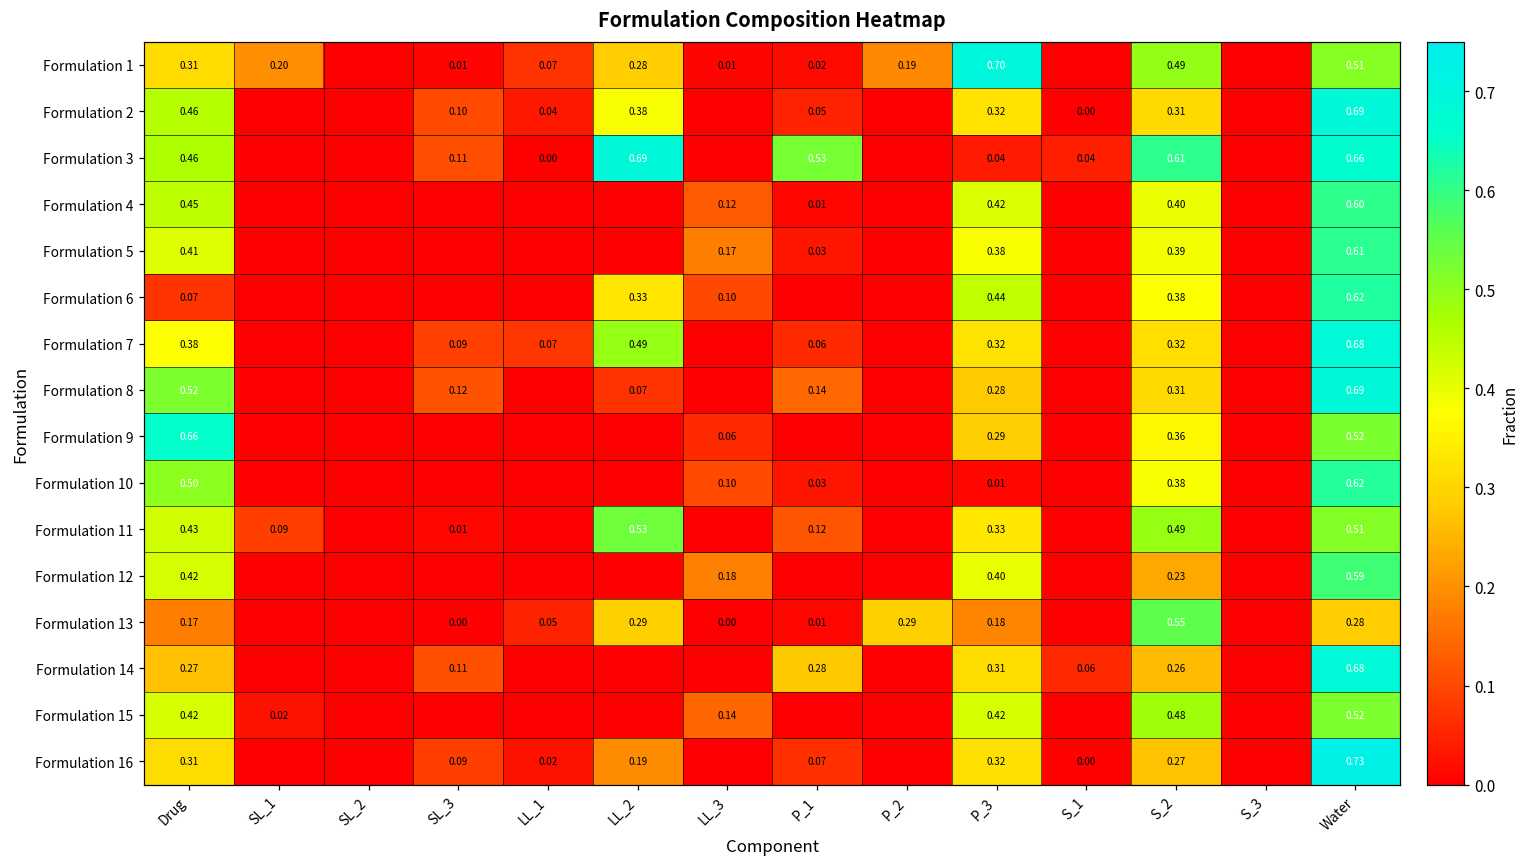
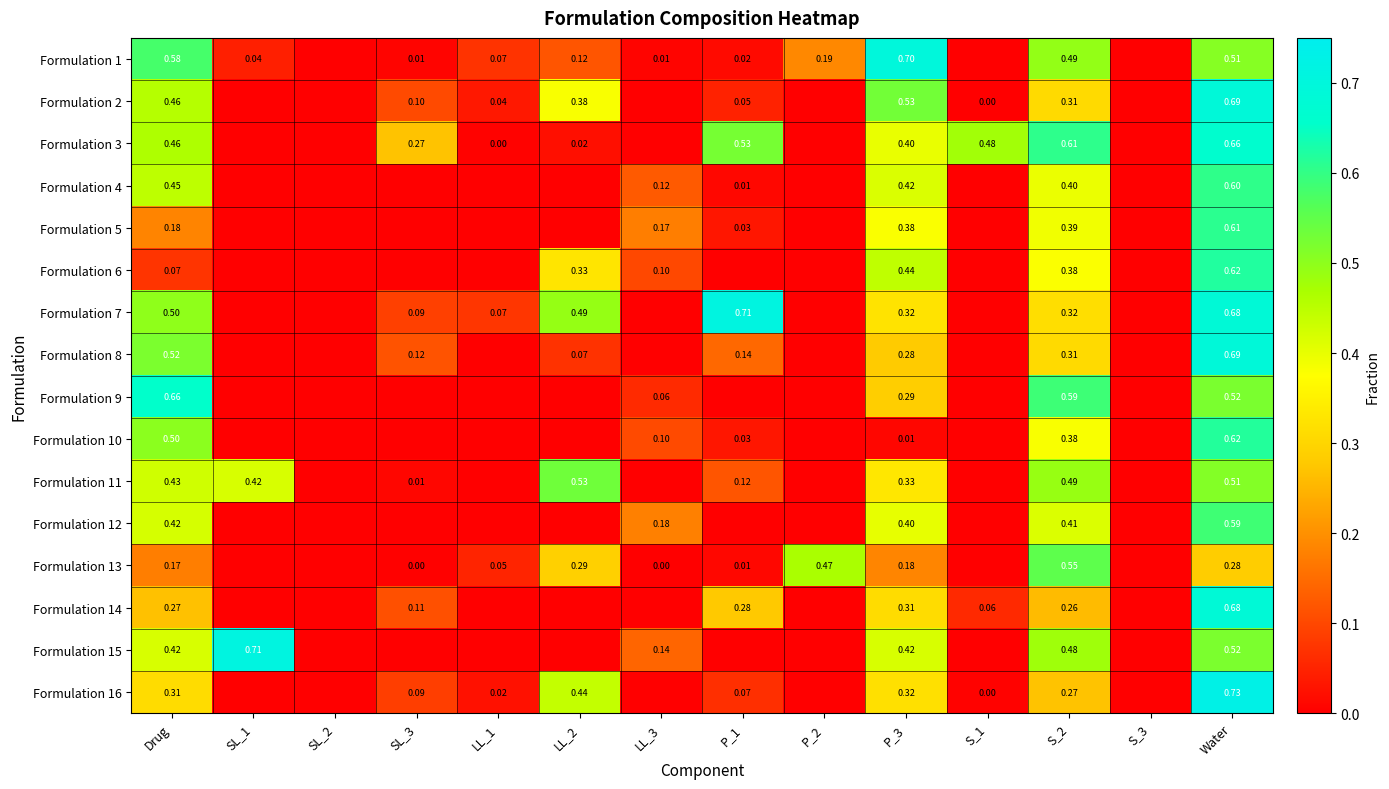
  {
    "Formulation 1": {
-     "Drug": 0.31,
-     "SL_1": 0.20,
+     "Drug": 0.58,
+     "SL_1": 0.04,
      "SL_3": 0.01,
      "LL_1": 0.07,
-     "LL_2": 0.28,
+     "LL_2": 0.12,
      "LL_3": 0.01,
      "P_1": 0.02,
      "P_2": 0.19,
      "P_3": 0.70,
      "S_2": 0.49,
      "Water": 0.51
    },
    "Formulation 2": {
      "Drug": 0.46,
      "SL_3": 0.10,
      "LL_1": 0.04,
      "LL_2": 0.38,
      "P_1": 0.05,
-     "P_3": 0.32,
+     "P_3": 0.53,
      "S_1": 0.00,
      "S_2": 0.31,
      "Water": 0.69
    },
    "Formulation 3": {
      "Drug": 0.46,
-     "SL_3": 0.11,
+     "SL_3": 0.27,
      "LL_1": 0.00,
-     "LL_2": 0.69,
+     "LL_2": 0.02,
      "P_1": 0.53,
-     "P_3": 0.04,
-     "S_1": 0.04,
+     "P_3": 0.40,
+     "S_1": 0.48,
      "S_2": 0.61,
      "Water": 0.66
    },
    "Formulation 4": {
      "Drug": 0.45,
      "LL_3": 0.12,
      "P_1": 0.01,
      "P_3": 0.42,
      "S_2": 0.40,
      "Water": 0.60
    },
    "Formulation 5": {
-     "Drug": 0.41,
+     "Drug": 0.18,
      "LL_3": 0.17,
      "P_1": 0.03,
      "P_3": 0.38,
      "S_2": 0.39,
      "Water": 0.61
    },
    "Formulation 6": {
      "Drug": 0.07,
      "LL_2": 0.33,
      "LL_3": 0.10,
      "P_3": 0.44,
      "S_2": 0.38,
      "Water": 0.62
    },
    "Formulation 7": {
-     "Drug": 0.38,
+     "Drug": 0.50,
      "SL_3": 0.09,
      "LL_1": 0.07,
      "LL_2": 0.49,
-     "P_1": 0.06,
+     "P_1": 0.71,
      "P_3": 0.32,
      "S_2": 0.32,
      "Water": 0.68
    },
    "Formulation 8": {
      "Drug": 0.52,
      "SL_3": 0.12,
      "LL_2": 0.07,
      "P_1": 0.14,
      "P_3": 0.28,
      "S_2": 0.31,
      "Water": 0.69
    },
    "Formulation 9": {
      "Drug": 0.66,
      "LL_3": 0.06,
      "P_3": 0.29,
-     "S_2": 0.36,
+     "S_2": 0.59,
      "Water": 0.52
    },
    "Formulation 10": {
      "Drug": 0.50,
      "LL_3": 0.10,
      "P_1": 0.03,
      "P_3": 0.01,
      "S_2": 0.38,
      "Water": 0.62
    },
    "Formulation 11": {
      "Drug": 0.43,
-     "SL_1": 0.09,
+     "SL_1": 0.42,
      "SL_3": 0.01,
      "LL_2": 0.53,
      "P_1": 0.12,
      "P_3": 0.33,
      "S_2": 0.49,
      "Water": 0.51
    },
    "Formulation 12": {
      "Drug": 0.42,
      "LL_3": 0.18,
      "P_3": 0.40,
-     "S_2": 0.23,
+     "S_2": 0.41,
      "Water": 0.59
    },
    "Formulation 13": {
      "Drug": 0.17,
      "SL_3": 0.00,
      "LL_1": 0.05,
      "LL_2": 0.29,
      "LL_3": 0.00,
      "P_1": 0.01,
-     "P_2": 0.29,
+     "P_2": 0.47,
      "P_3": 0.18,
      "S_2": 0.55,
      "Water": 0.28
    },
    "Formulation 14": {
      "Drug": 0.27,
      "SL_3": 0.11,
      "P_1": 0.28,
      "P_3": 0.31,
      "S_1": 0.06,
      "S_2": 0.26,
      "Water": 0.68
    },
    "Formulation 15": {
      "Drug": 0.42,
-     "SL_1": 0.02,
+     "SL_1": 0.71,
      "LL_3": 0.14,
      "P_3": 0.42,
      "S_2": 0.48,
      "Water": 0.52
    },
    "Formulation 16": {
      "Drug": 0.31,
      "SL_3": 0.09,
      "LL_1": 0.02,
-     "LL_2": 0.19,
+     "LL_2": 0.44,
      "P_1": 0.07,
      "P_3": 0.32,
      "S_1": 0.00,
      "S_2": 0.27,
      "Water": 0.73
    }
  }
